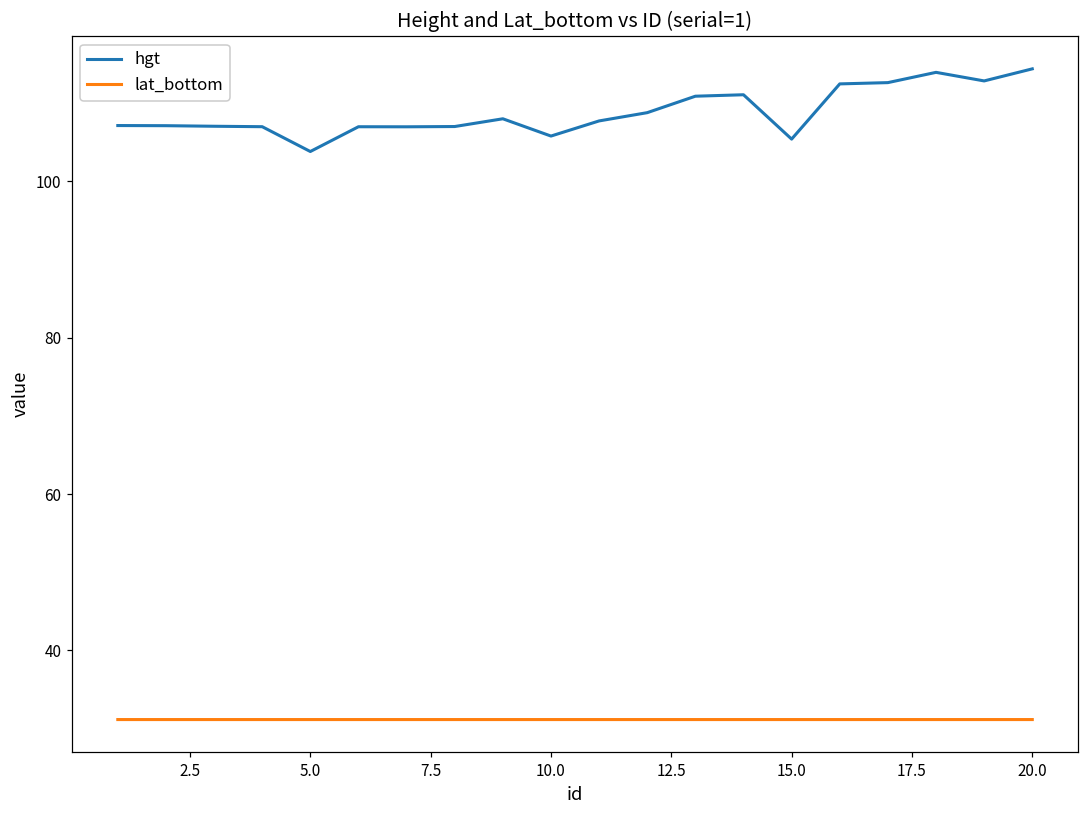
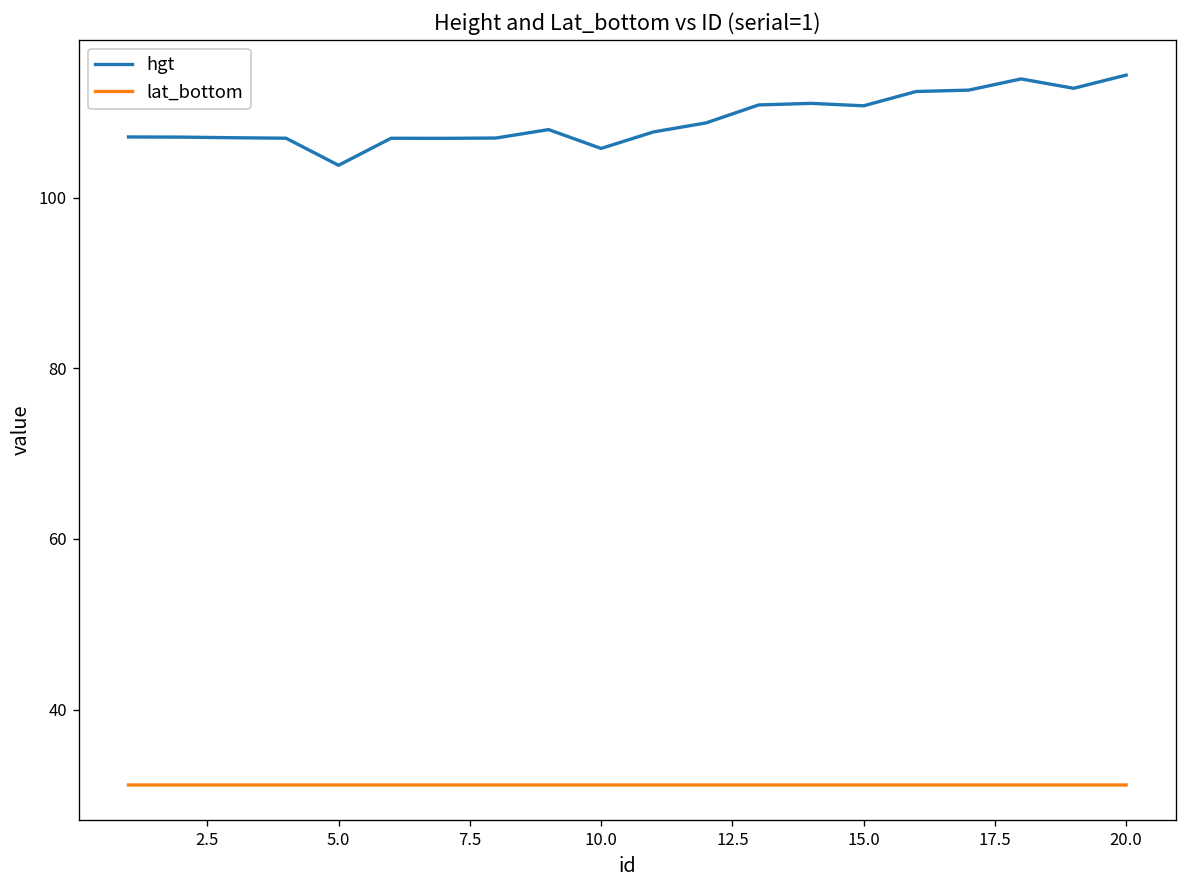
  {
    "hgt": {
      "5.0": 104,
      "10.0": 106,
-     "15.0": 105,
+     "15.0": 111,
      "20.0": 114
    },
    "lat_bottom": {
      "5.0": 31,
      "10.0": 31,
      "15.0": 31,
      "20.0": 31
    }
  }
